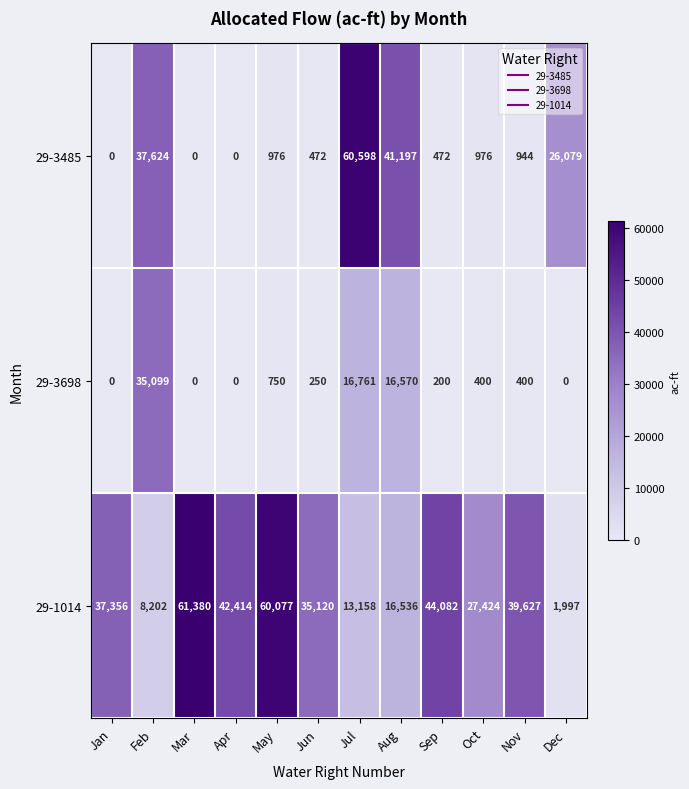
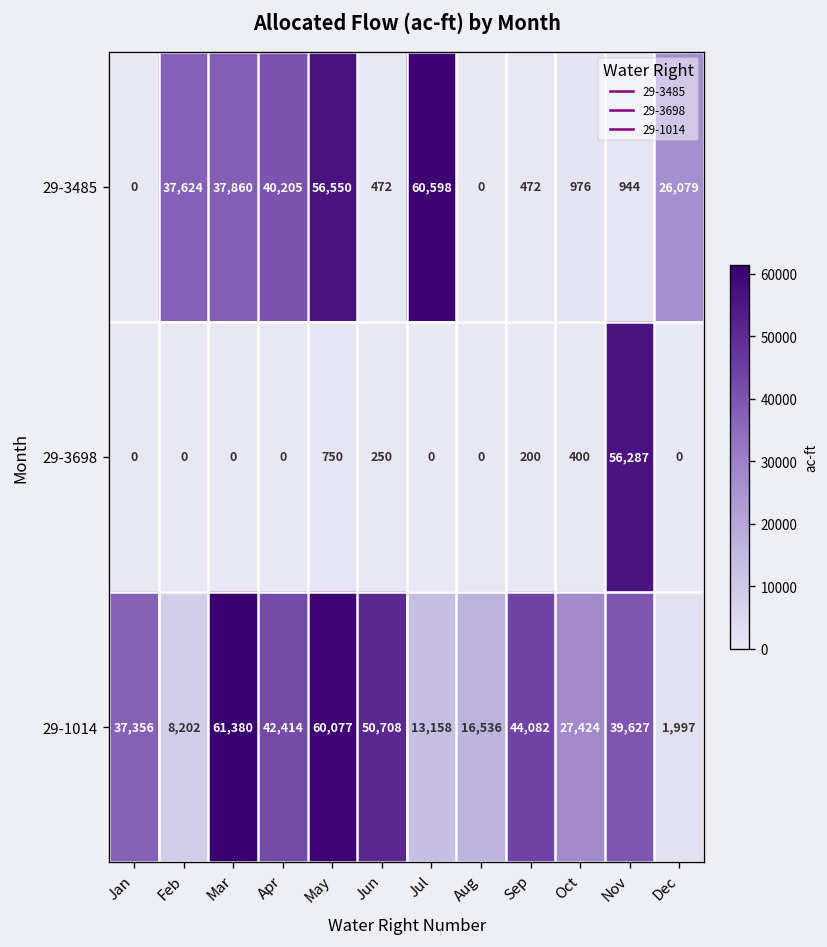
  {
    "29-3485": {
      "Jan": "0",
      "Feb": "37,624",
-     "Mar": "0",
-     "Apr": "0",
-     "May": "976",
+     "Mar": "37,860",
+     "Apr": "40,205",
+     "May": "56,550",
      "Jun": "472",
      "Jul": "60,598",
-     "Aug": "41,197",
+     "Aug": "0",
      "Sep": "472",
      "Oct": "976",
      "Nov": "944",
      "Dec": "26,079"
    },
    "29-3698": {
      "Jan": "0",
-     "Feb": "35,099",
+     "Feb": "0",
      "Mar": "0",
      "Apr": "0",
      "May": "750",
      "Jun": "250",
-     "Jul": "16,761",
-     "Aug": "16,570",
+     "Jul": "0",
+     "Aug": "0",
      "Sep": "200",
      "Oct": "400",
-     "Nov": "400",
+     "Nov": "56,287",
      "Dec": "0"
    },
    "29-1014": {
      "Jan": "37,356",
      "Feb": "8,202",
      "Mar": "61,380",
      "Apr": "42,414",
      "May": "60,077",
-     "Jun": "35,120",
+     "Jun": "50,708",
      "Jul": "13,158",
      "Aug": "16,536",
      "Sep": "44,082",
      "Oct": "27,424",
      "Nov": "39,627",
      "Dec": "1,997"
    }
  }
